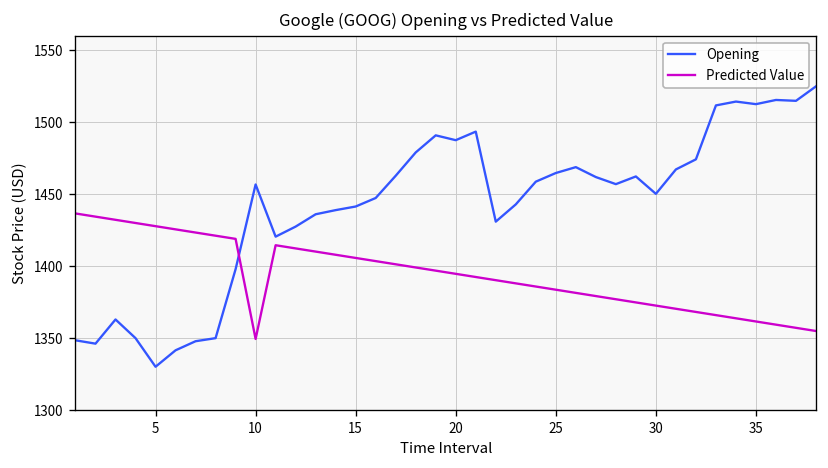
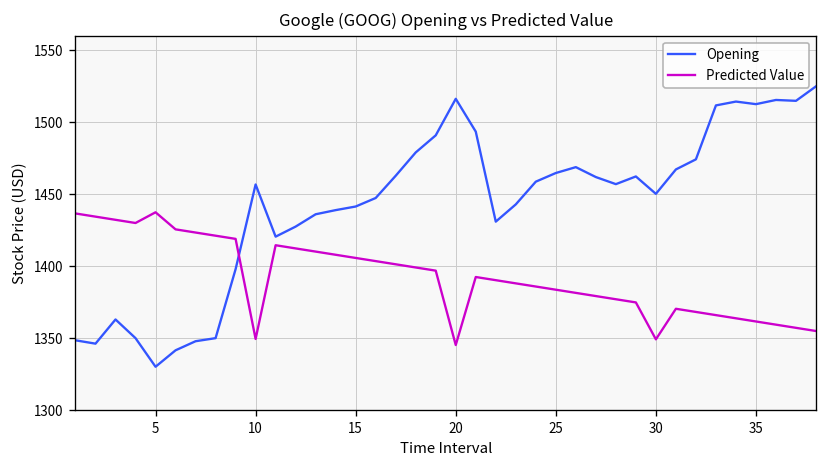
  {
    "Opening": {
      "5": 1330,
      "10": 1457,
      "15": 1442,
-     "20": 1488,
+     "20": 1516,
      "25": 1465,
      "30": 1450,
      "35": 1513
    },
    "Predicted Value": {
-     "5": 1428,
+     "5": 1438,
      "10": 1349,
      "15": 1406,
-     "20": 1395,
+     "20": 1345,
      "25": 1384,
-     "30": 1373,
+     "30": 1349,
      "35": 1362
    }
  }
